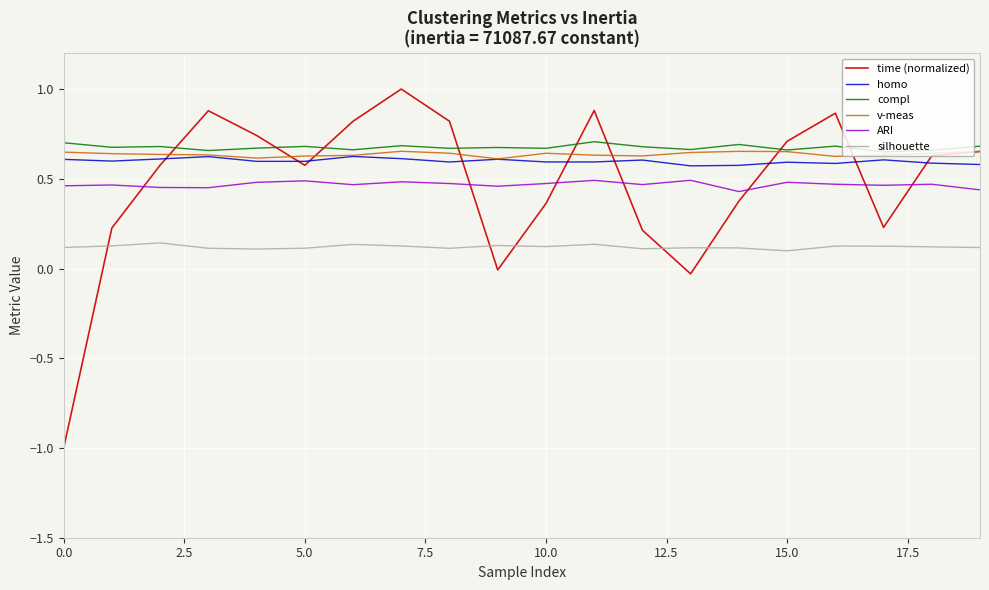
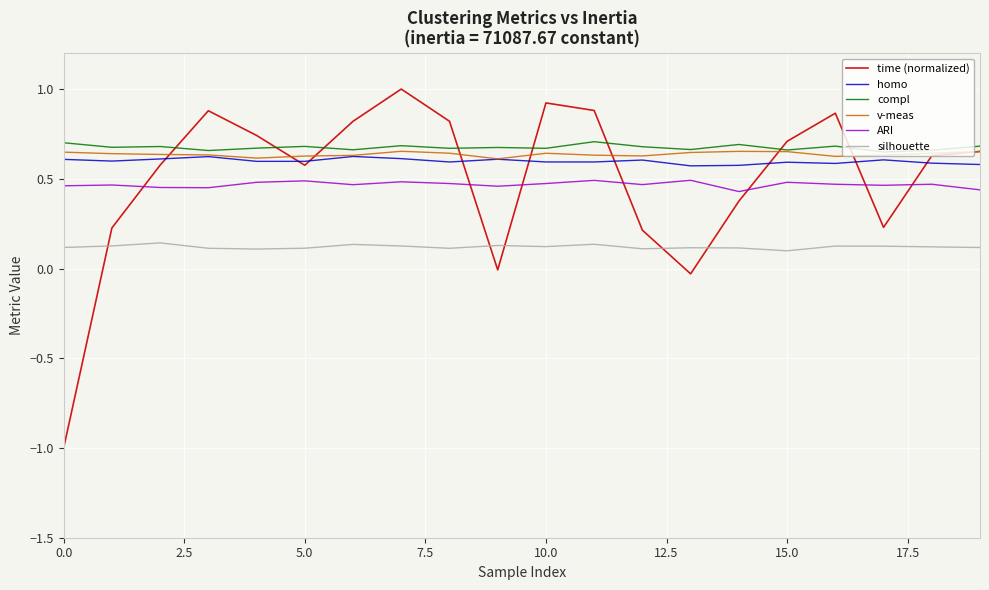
  {
    "time (normalized)": {
      "0.0": -1.00,
      "5.0": 0.58,
-     "10.0": 0.36,
+     "10.0": 0.92,
      "15.0": 0.71
    },
    "homo": {
      "0.0": 0.61,
      "5.0": 0.60,
      "10.0": 0.59,
      "15.0": 0.59
    },
    "compl": {
      "0.0": 0.70,
      "5.0": 0.68,
      "10.0": 0.67
    },
    "v-meas": {
      "0.0": 0.65,
      "5.0": 0.63,
      "10.0": 0.64
    },
    "ARI": {
      "0.0": 0.46,
      "5.0": 0.49,
      "10.0": 0.47,
      "15.0": 0.48
    },
    "silhouette": {
      "0.0": 0.12,
      "5.0": 0.11,
      "10.0": 0.12,
      "15.0": 0.10
    }
  }
